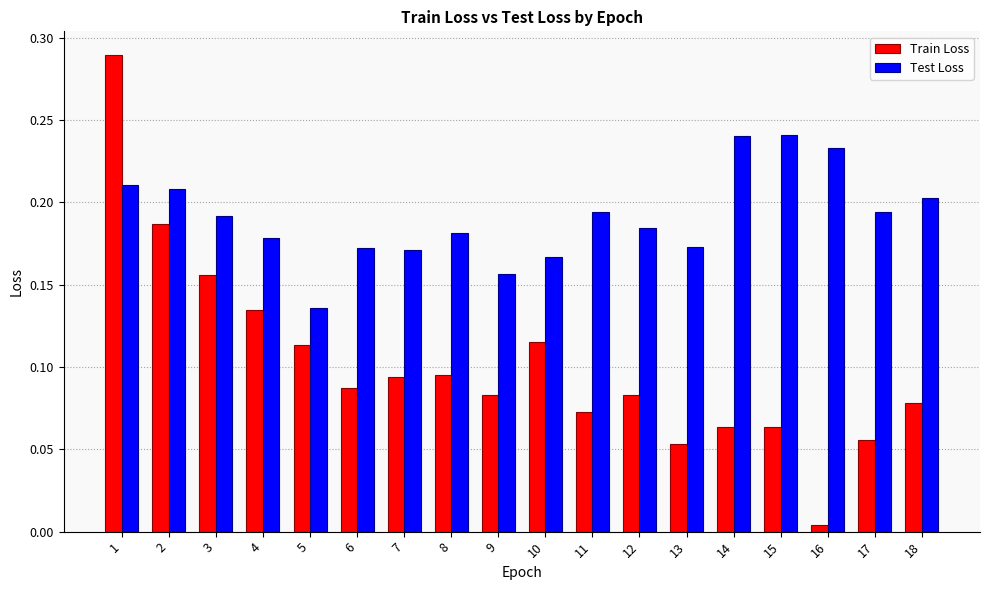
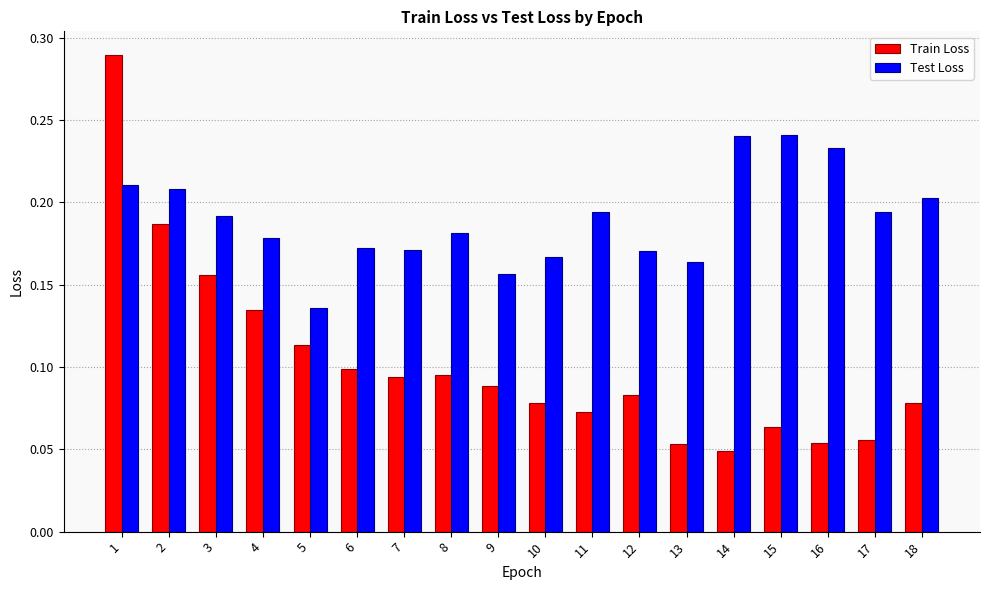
  {
    "Train Loss": {
      "1": 0.289,
      "2": 0.187,
      "3": 0.156,
      "4": 0.134,
      "5": 0.113,
-     "6": 0.087,
+     "6": 0.099,
      "7": 0.094,
      "8": 0.095,
-     "9": 0.083,
-     "10": 0.115,
+     "9": 0.088,
+     "10": 0.078,
      "11": 0.073,
      "12": 0.083,
      "13": 0.053,
-     "14": 0.064,
+     "14": 0.049,
      "15": 0.063,
-     "16": 0.004,
+     "16": 0.054,
      "17": 0.056,
      "18": 0.078
    },
    "Test Loss": {
      "1": 0.210,
      "2": 0.208,
      "3": 0.192,
      "4": 0.178,
      "5": 0.136,
      "6": 0.172,
      "7": 0.171,
      "8": 0.181,
      "9": 0.157,
      "10": 0.166,
      "11": 0.194,
-     "12": 0.184,
-     "13": 0.173,
+     "12": 0.170,
+     "13": 0.164,
      "14": 0.240,
      "15": 0.241,
      "16": 0.233,
      "17": 0.194,
      "18": 0.202
    }
  }
